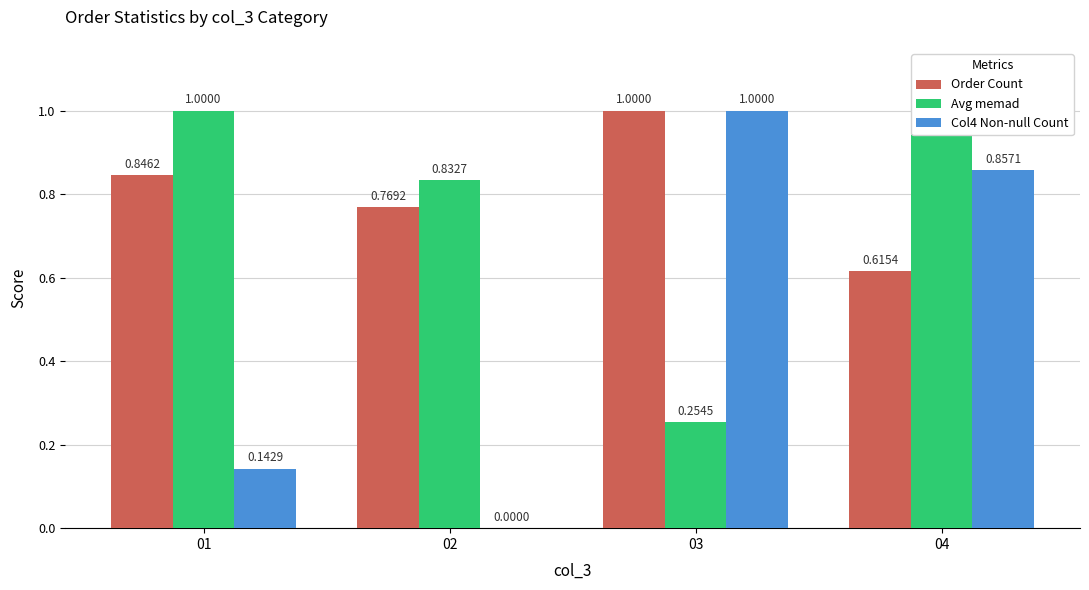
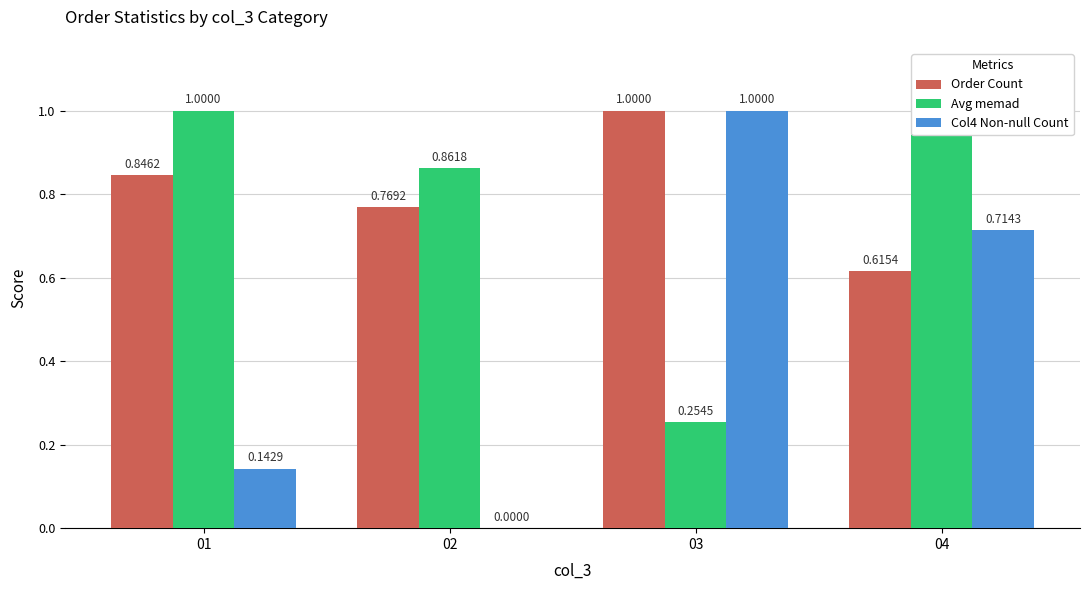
  {
    "Order Count": {
      "01": 0.8462,
      "02": 0.7692,
      "03": 1.0000,
      "04": 0.6154
    },
    "Avg memad": {
      "01": 1.0000,
-     "02": 0.8327,
+     "02": 0.8618,
      "03": 0.2545
    },
    "Col4 Non-null Count": {
      "01": 0.1429,
      "02": 0.0000,
      "03": 1.0000,
-     "04": 0.8571
+     "04": 0.7143
    }
  }
